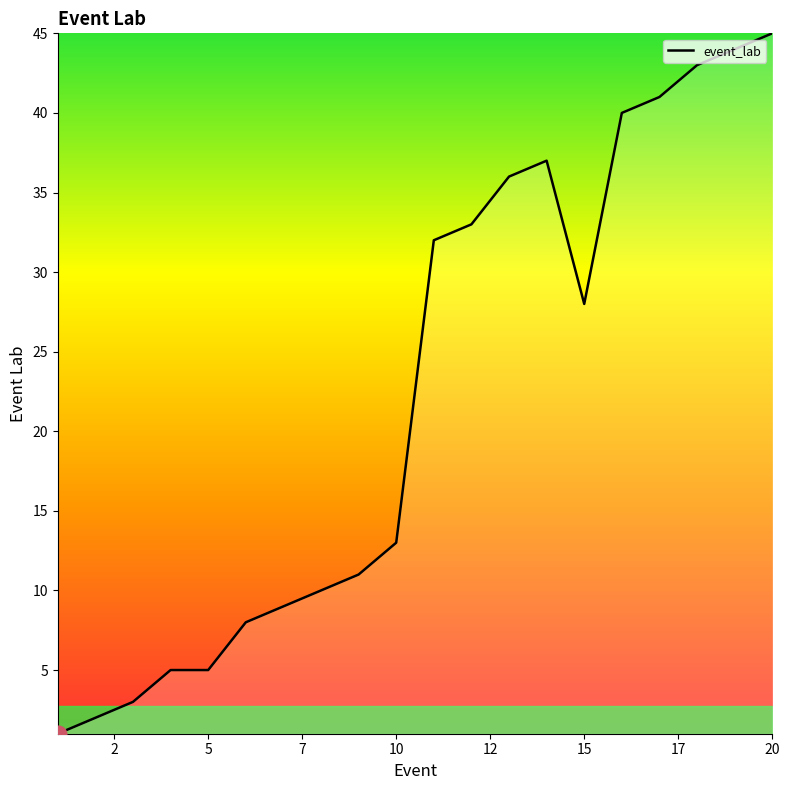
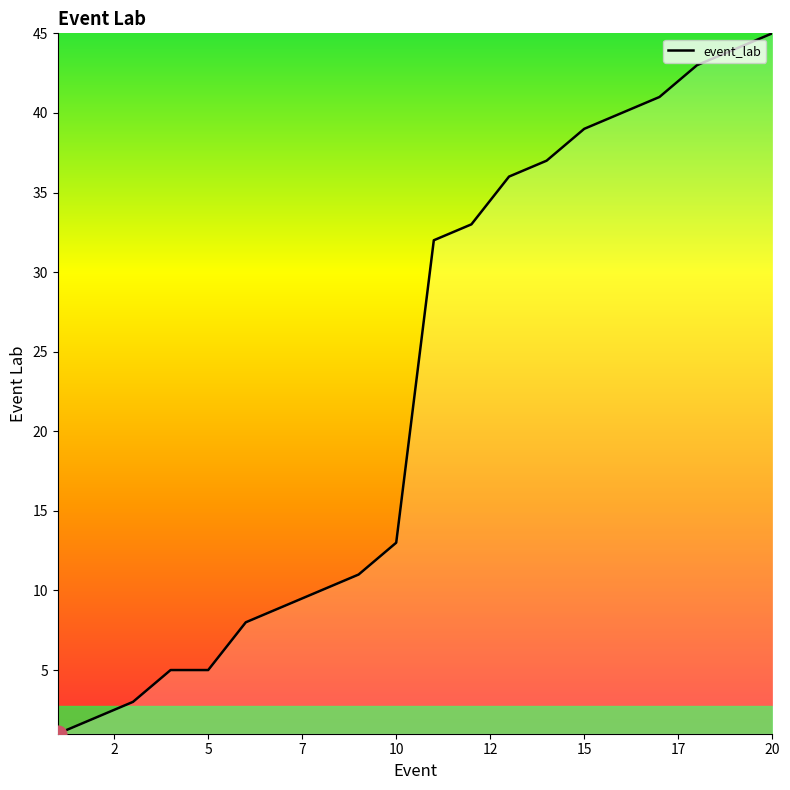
  {
    "event_lab": {
      "5": 5,
      "10": 13,
-     "15": 28,
+     "15": 39,
      "20": 45
    }
  }
